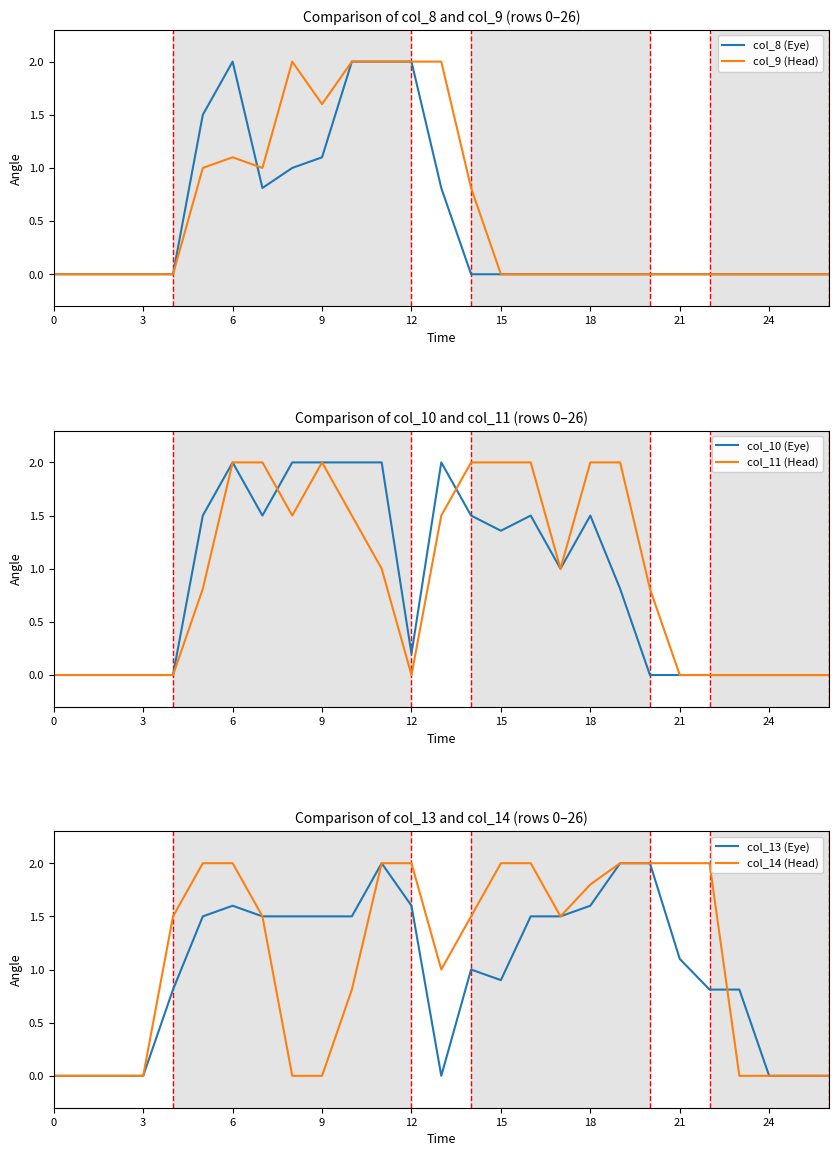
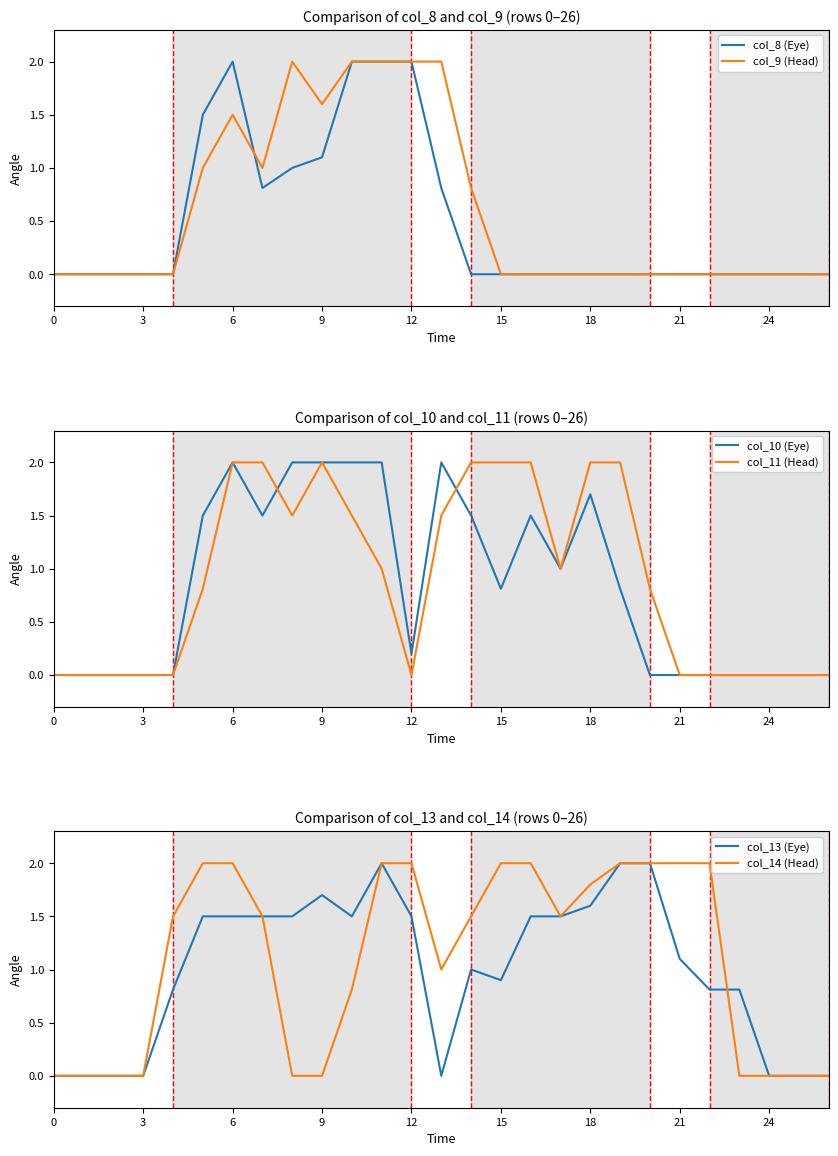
  {
    "Comparison of col_8 and col_9 (rows 0–26)": {
      "col_8 (Eye)": {
        "6": 2.0,
        "9": 1.1
      },
      "col_9 (Head)": {
-       "6": 1.1,
+       "6": 1.5,
        "9": 1.6
      }
    },
    "Comparison of col_10 and col_11 (rows 0–26)": {
      "col_10 (Eye)": {
        "12": 0.20,
-       "15": 1.36,
-       "18": 1.5
+       "15": 0.81,
+       "18": 1.7
      },
      "col_11 (Head)": {
        "12": 0.00,
        "15": 2.00,
        "18": 2.00
      }
    },
    "Comparison of col_13 and col_14 (rows 0–26)": {
      "col_13 (Eye)": {
-       "6": 1.6,
-       "9": 1.5,
-       "12": 1.6,
+       "6": 1.5,
+       "9": 1.7,
+       "12": 1.5,
        "15": 0.9,
        "18": 1.6,
        "21": 1.1
      },
      "col_14 (Head)": {
        "6": 2.0,
        "9": 0.0,
        "12": 2.0,
        "15": 2.0,
        "18": 1.8,
        "21": 2.0
      }
    }
  }
